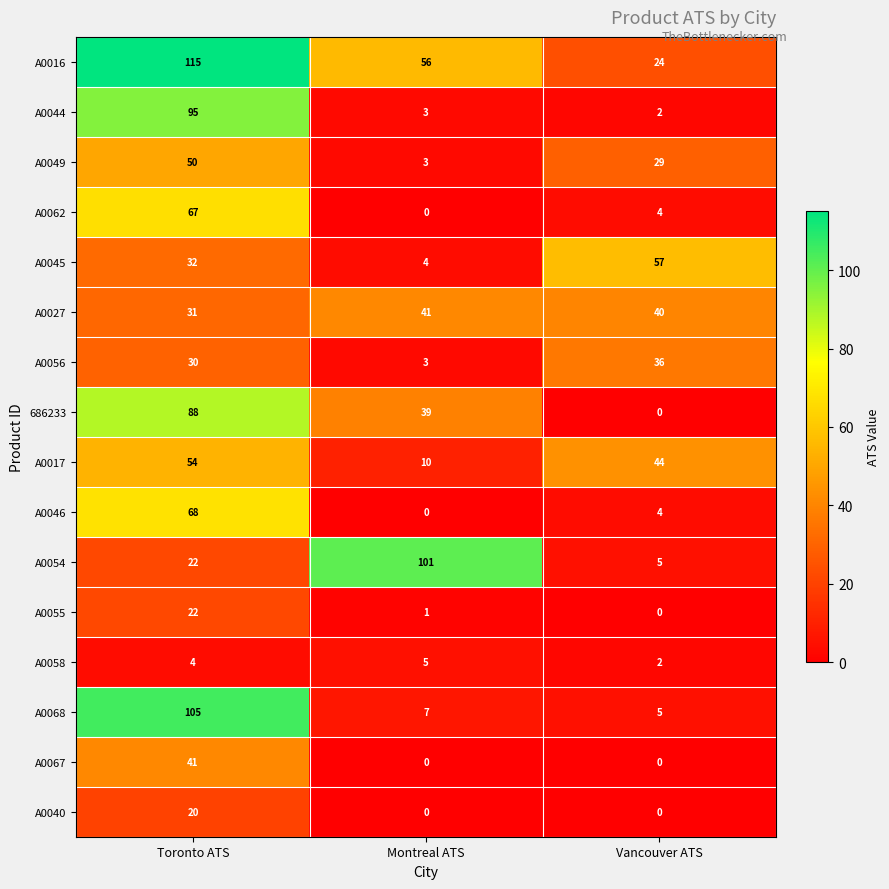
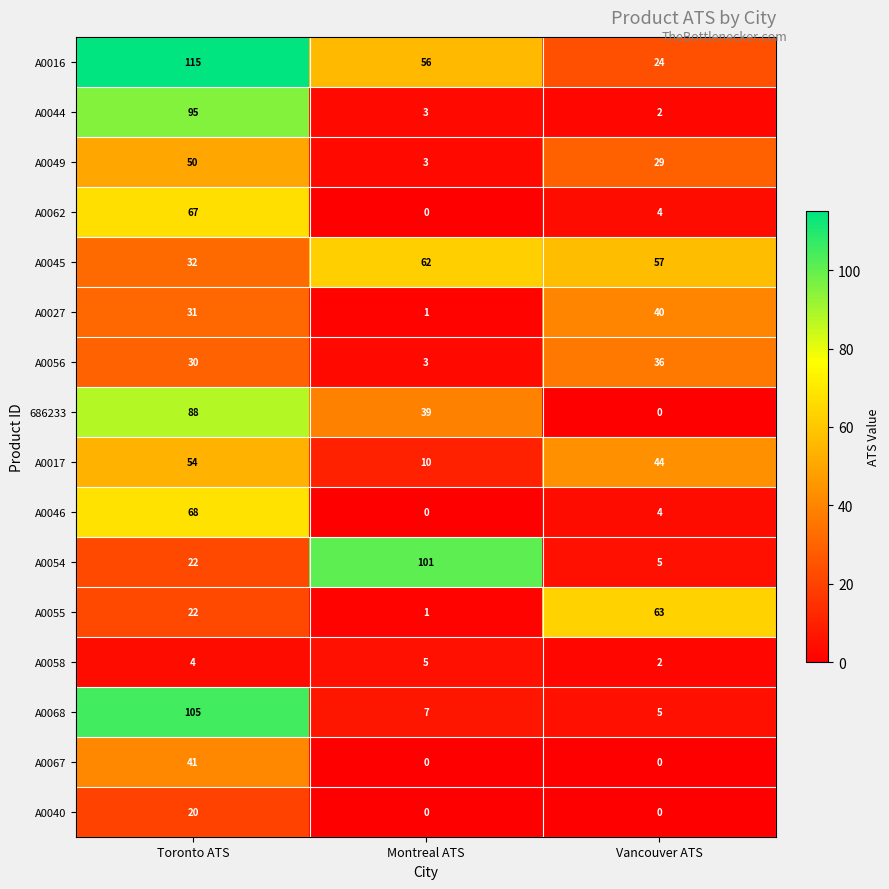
  {
    "A0016": {
      "Toronto ATS": 115,
      "Montreal ATS": 56,
      "Vancouver ATS": 24
    },
    "A0044": {
      "Toronto ATS": 95,
      "Montreal ATS": 3,
      "Vancouver ATS": 2
    },
    "A0049": {
      "Toronto ATS": 50,
      "Montreal ATS": 3,
      "Vancouver ATS": 29
    },
    "A0062": {
      "Toronto ATS": 67,
      "Montreal ATS": 0,
      "Vancouver ATS": 4
    },
    "A0045": {
      "Toronto ATS": 32,
-     "Montreal ATS": 4,
+     "Montreal ATS": 62,
      "Vancouver ATS": 57
    },
    "A0027": {
      "Toronto ATS": 31,
-     "Montreal ATS": 41,
+     "Montreal ATS": 1,
      "Vancouver ATS": 40
    },
    "A0056": {
      "Toronto ATS": 30,
      "Montreal ATS": 3,
      "Vancouver ATS": 36
    },
    "686233": {
      "Toronto ATS": 88,
      "Montreal ATS": 39,
      "Vancouver ATS": 0
    },
    "A0017": {
      "Toronto ATS": 54,
      "Montreal ATS": 10,
      "Vancouver ATS": 44
    },
    "A0046": {
      "Toronto ATS": 68,
      "Montreal ATS": 0,
      "Vancouver ATS": 4
    },
    "A0054": {
      "Toronto ATS": 22,
      "Montreal ATS": 101,
      "Vancouver ATS": 5
    },
    "A0055": {
      "Toronto ATS": 22,
      "Montreal ATS": 1,
-     "Vancouver ATS": 0
+     "Vancouver ATS": 63
    },
    "A0058": {
      "Toronto ATS": 4,
      "Montreal ATS": 5,
      "Vancouver ATS": 2
    },
    "A0068": {
      "Toronto ATS": 105,
      "Montreal ATS": 7,
      "Vancouver ATS": 5
    },
    "A0067": {
      "Toronto ATS": 41,
      "Montreal ATS": 0,
      "Vancouver ATS": 0
    },
    "A0040": {
      "Toronto ATS": 20,
      "Montreal ATS": 0,
      "Vancouver ATS": 0
    }
  }
